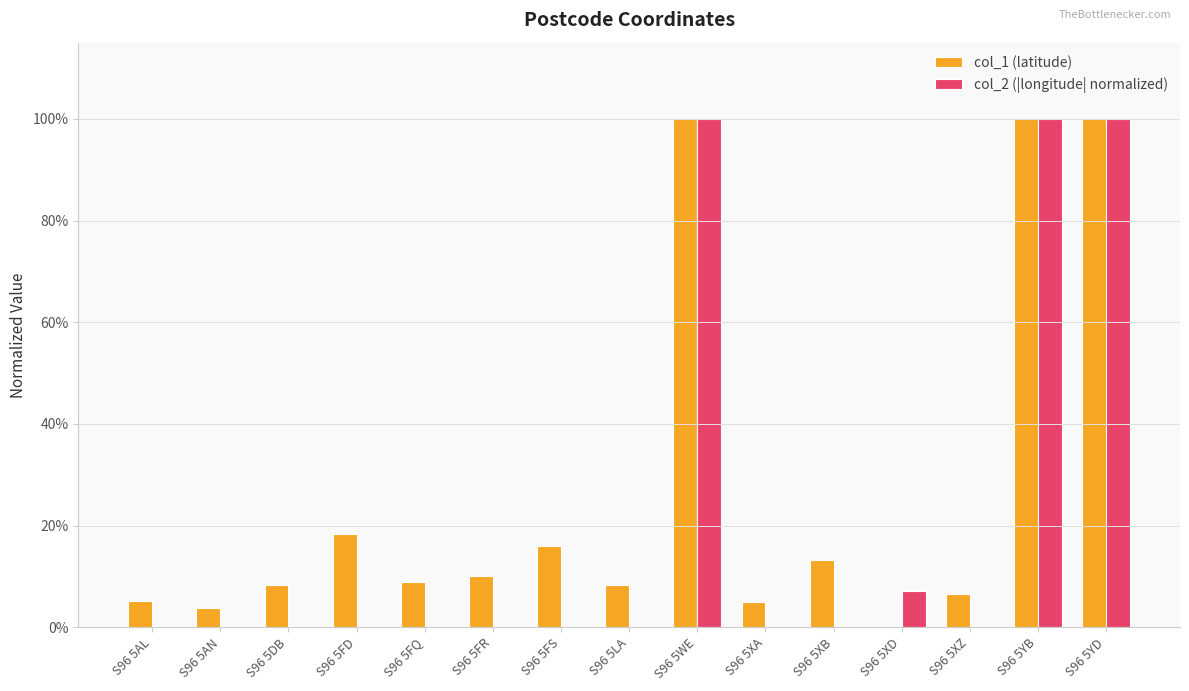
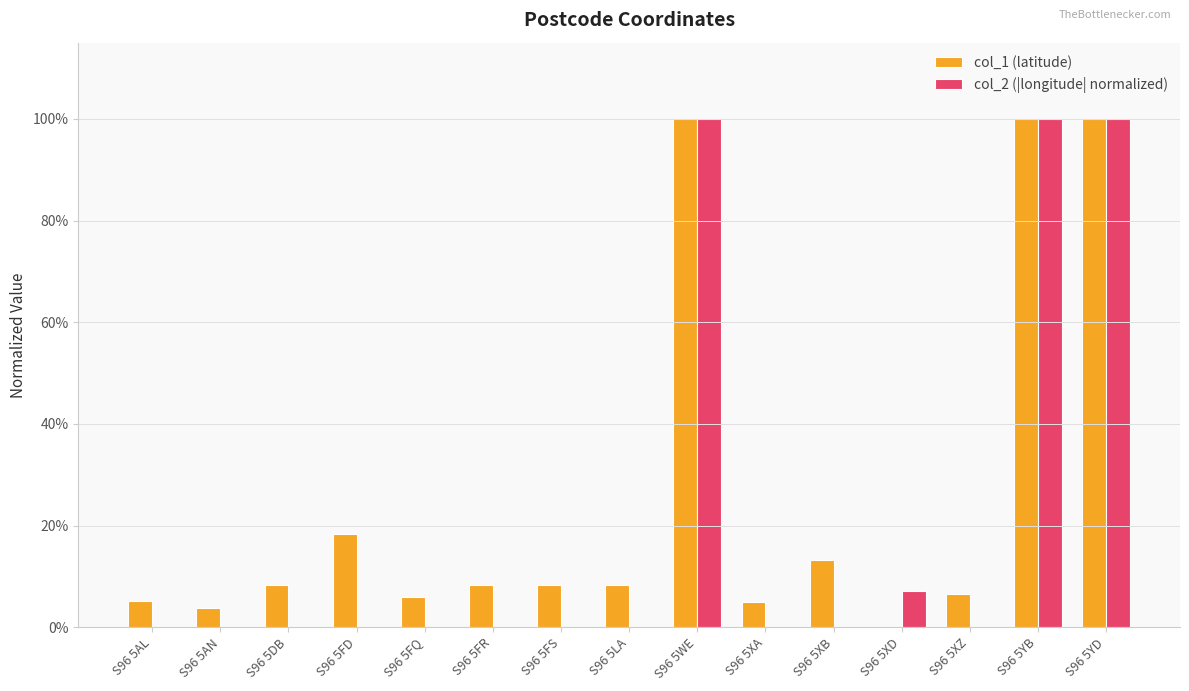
  {
    "col_1 (latitude)": {
      "S96 5AL": "5%",
      "S96 5AN": "4%",
      "S96 5DB": "8%",
      "S96 5FD": "18%",
-     "S96 5FQ": "9%",
-     "S96 5FR": "10%",
-     "S96 5FS": "16%",
+     "S96 5FQ": "6%",
+     "S96 5FR": "8%",
+     "S96 5FS": "8%",
      "S96 5LA": "8%",
      "S96 5WE": "100%",
      "S96 5XA": "5%",
      "S96 5XB": "13%",
      "S96 5XD": "0%",
      "S96 5XZ": "6%",
      "S96 5YB": "100%",
      "S96 5YD": "100%"
    },
    "col_2 (|longitude| normalized)": {
      "S96 5AL": "0%",
      "S96 5AN": "0%",
      "S96 5DB": "0%",
      "S96 5FD": "0%",
      "S96 5FQ": "0%",
      "S96 5FR": "0%",
      "S96 5FS": "0%",
      "S96 5LA": "0%",
      "S96 5WE": "100%",
      "S96 5XA": "0%",
      "S96 5XB": "0%",
      "S96 5XD": "7%",
      "S96 5XZ": "0%",
      "S96 5YB": "100%",
      "S96 5YD": "100%"
    }
  }
